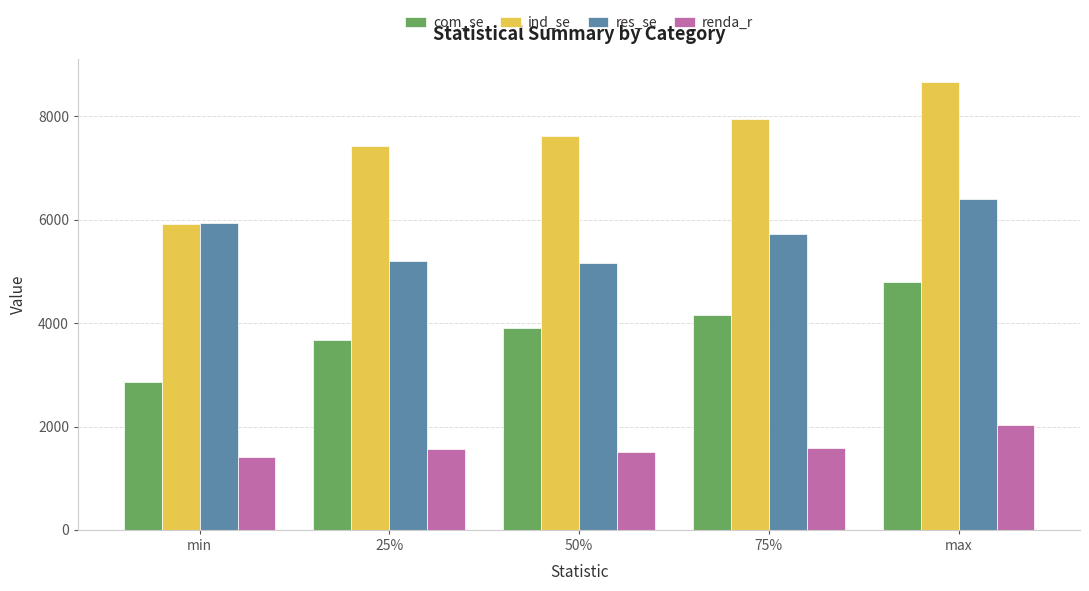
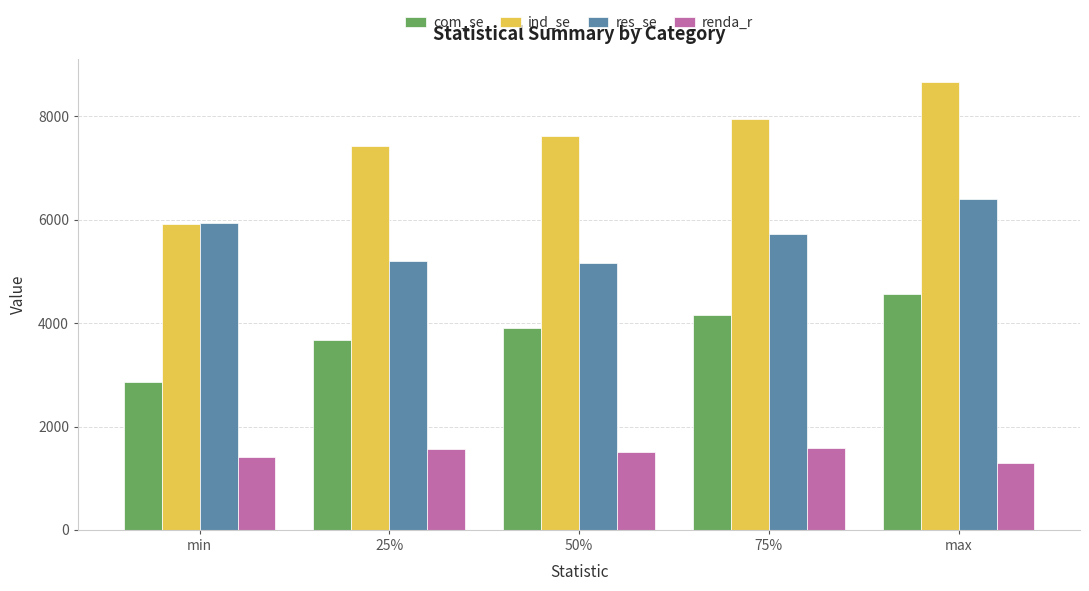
  {
    "com_se": {
      "min": 2900,
      "25%": 3700,
      "50%": 3900,
      "75%": 4200,
-     "max": 4800
+     "max": 4600
    },
    "ind_se": {
      "min": 5900,
      "25%": 7400,
      "50%": 7600,
      "75%": 8000,
      "max": 8700
    },
    "res_se": {
      "min": 5900,
      "25%": 5200,
      "50%": 5200,
      "75%": 5700,
      "max": 6400
    },
    "renda_r": {
      "min": 1400,
      "25%": 1600,
      "50%": 1500,
      "75%": 1600,
-     "max": 2000
+     "max": 1300
    }
  }
